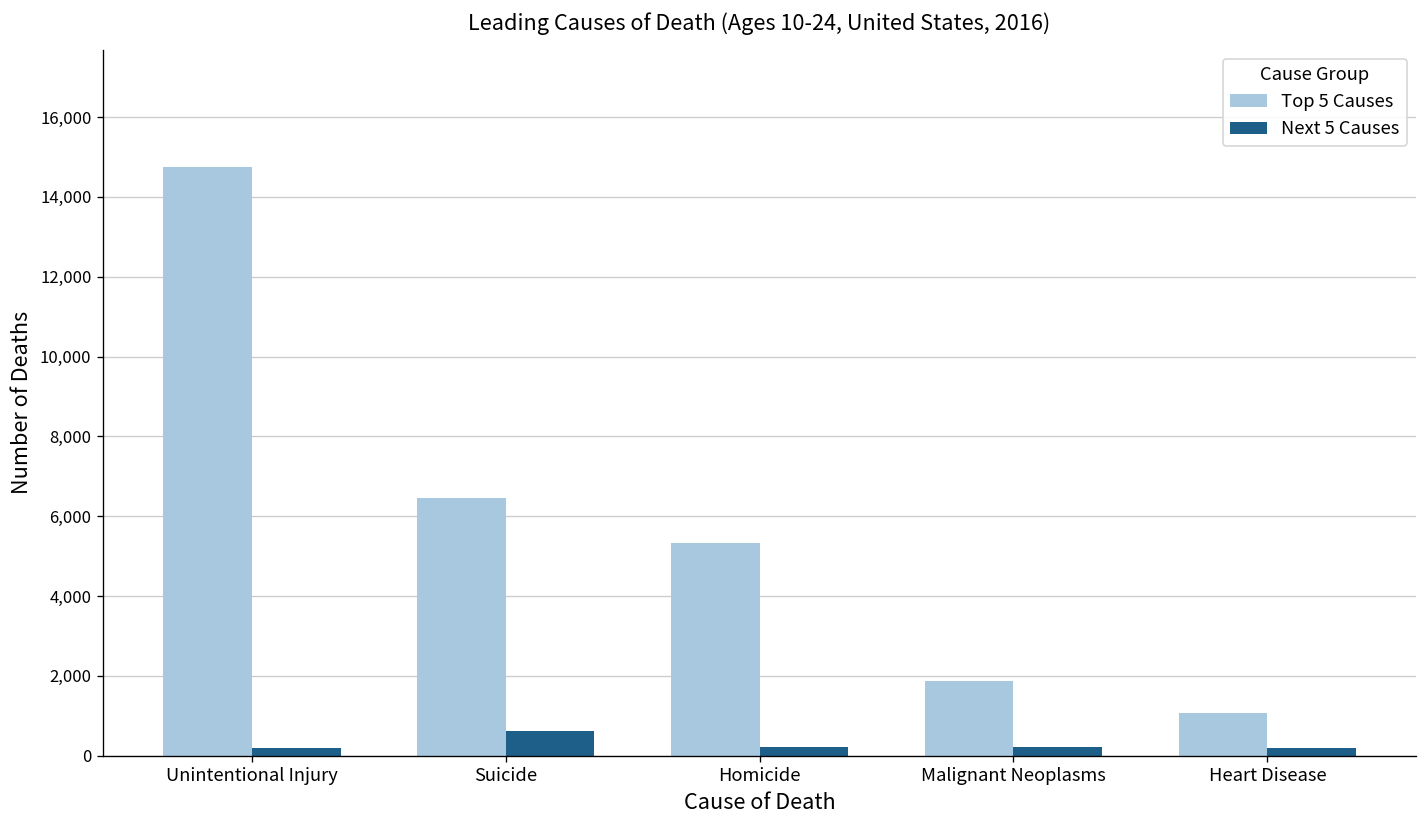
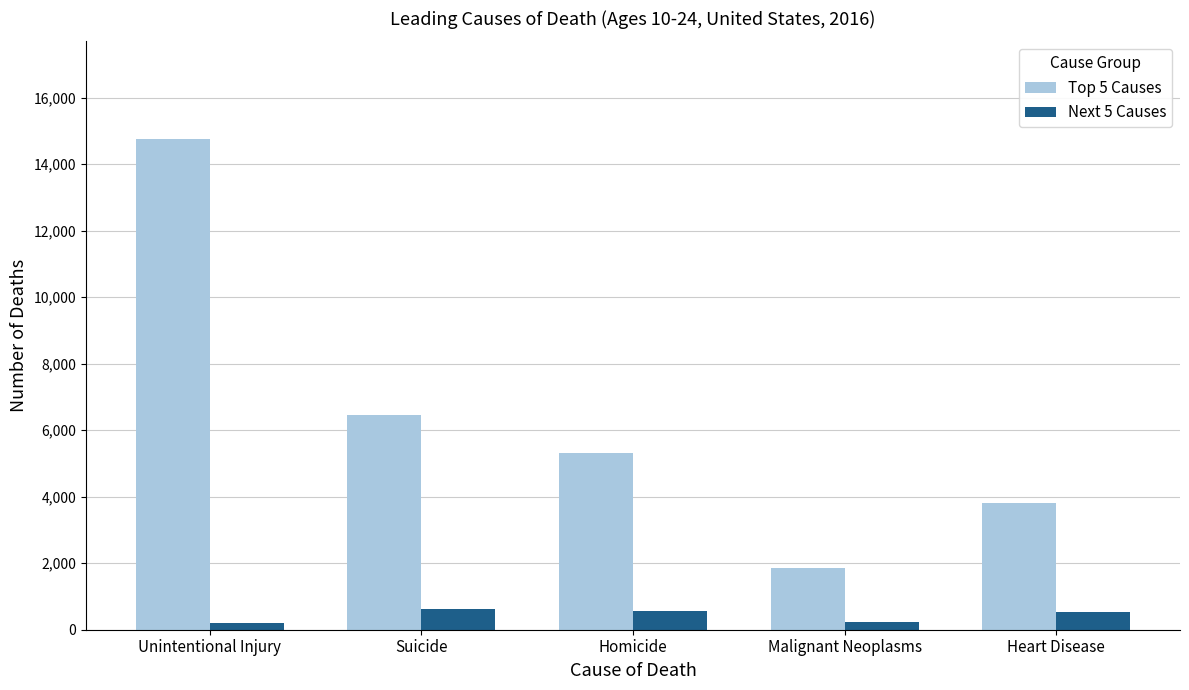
  {
    "Top 5 Causes": {
      "Unintentional Injury": "14,700",
      "Suicide": "6,500",
      "Homicide": "5,300",
      "Malignant Neoplasms": "1,900",
-     "Heart Disease": "1,100"
+     "Heart Disease": "3,800"
    },
    "Next 5 Causes": {
      "Unintentional Injury": "200",
      "Suicide": "600",
-     "Homicide": "200",
+     "Homicide": "500",
      "Malignant Neoplasms": "200",
-     "Heart Disease": "200"
+     "Heart Disease": "500"
    }
  }
